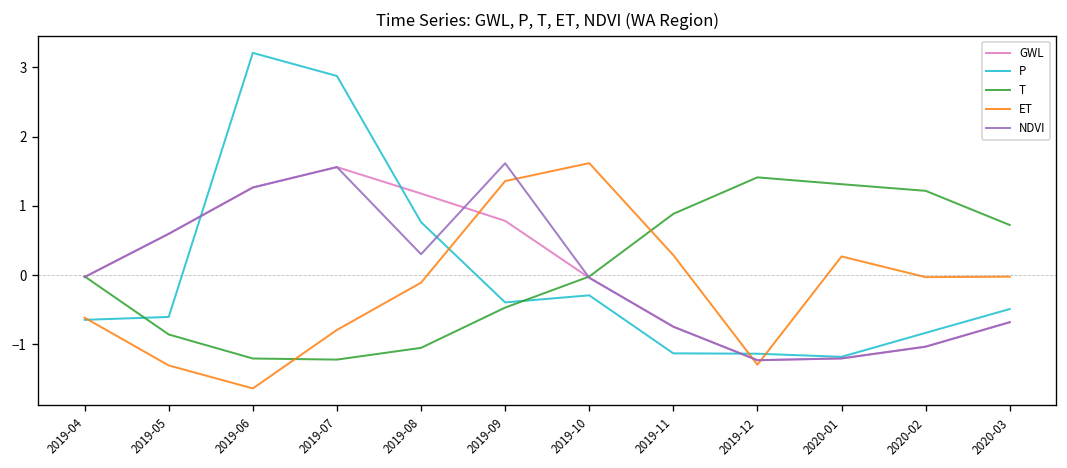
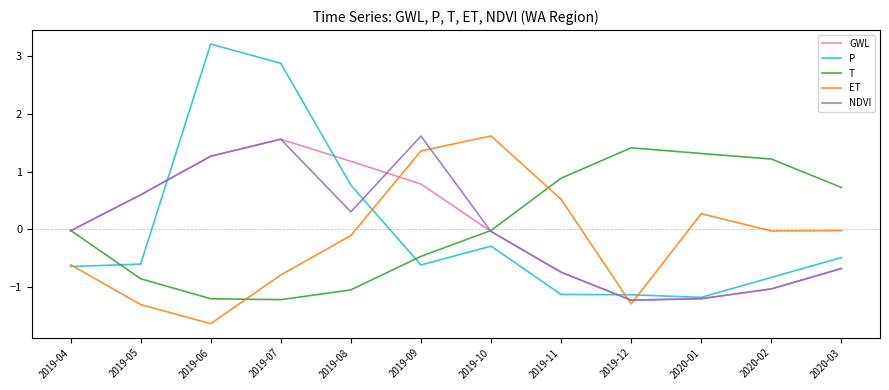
  {
    "GWL": {
      "2019-08": 1.2,
      "2019-09": 0.8
    },
    "P": {
      "2019-05": -0.6,
      "2019-06": 3.2,
      "2019-07": 2.9,
      "2019-08": 0.8,
-     "2019-09": -0.4,
+     "2019-09": -0.6,
      "2019-10": -0.3,
      "2019-11": -1.1,
      "2019-12": -1.1,
      "2020-02": -0.8,
      "2020-03": -0.5
    },
    "T": {
      "2019-05": -0.9,
      "2019-06": -1.2,
      "2019-07": -1.2,
      "2019-08": -1.0,
      "2019-09": -0.5,
      "2019-11": 0.9,
      "2019-12": 1.4,
      "2020-01": 1.3,
      "2020-02": 1.2,
      "2020-03": 0.7
    },
    "ET": {
      "2019-05": -1.3,
      "2019-06": -1.6,
      "2019-07": -0.8,
      "2019-08": -0.1,
      "2019-09": 1.4,
      "2019-10": 1.6,
-     "2019-11": 0.3,
+     "2019-11": 0.5,
      "2019-12": -1.3,
      "2020-01": 0.3,
      "2020-02": 0.0,
      "2020-03": 0.0
    },
    "NDVI": {
      "2019-08": 0.3,
      "2019-09": 1.6
    }
  }
